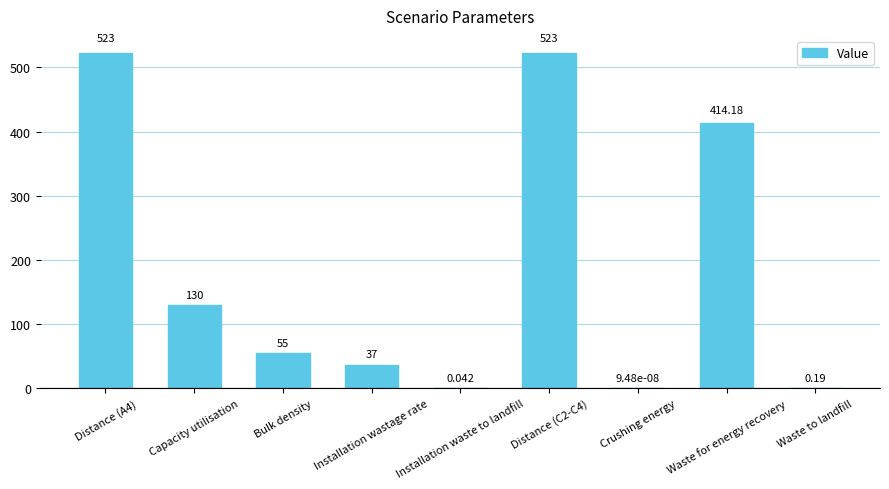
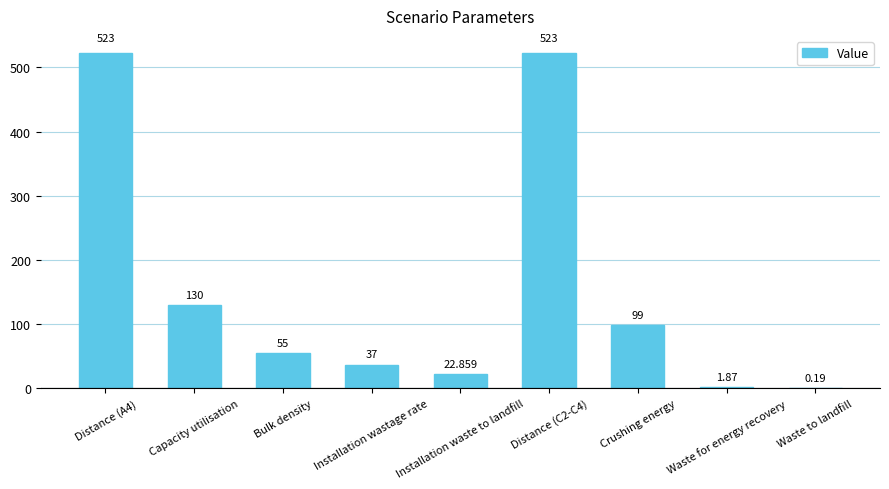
  {
    "Distance (A4)": "523",
    "Capacity utilisation": "130",
    "Bulk density": "55",
    "Installation wastage rate": "37",
-   "Installation waste to landfill": "0.042",
+   "Installation waste to landfill": "22.859",
    "Distance (C2-C4)": "523",
-   "Crushing energy": "9.48e-08",
-   "Waste for energy recovery": "414.18",
+   "Crushing energy": "99",
+   "Waste for energy recovery": "1.87",
    "Waste to landfill": "0.19"
  }
